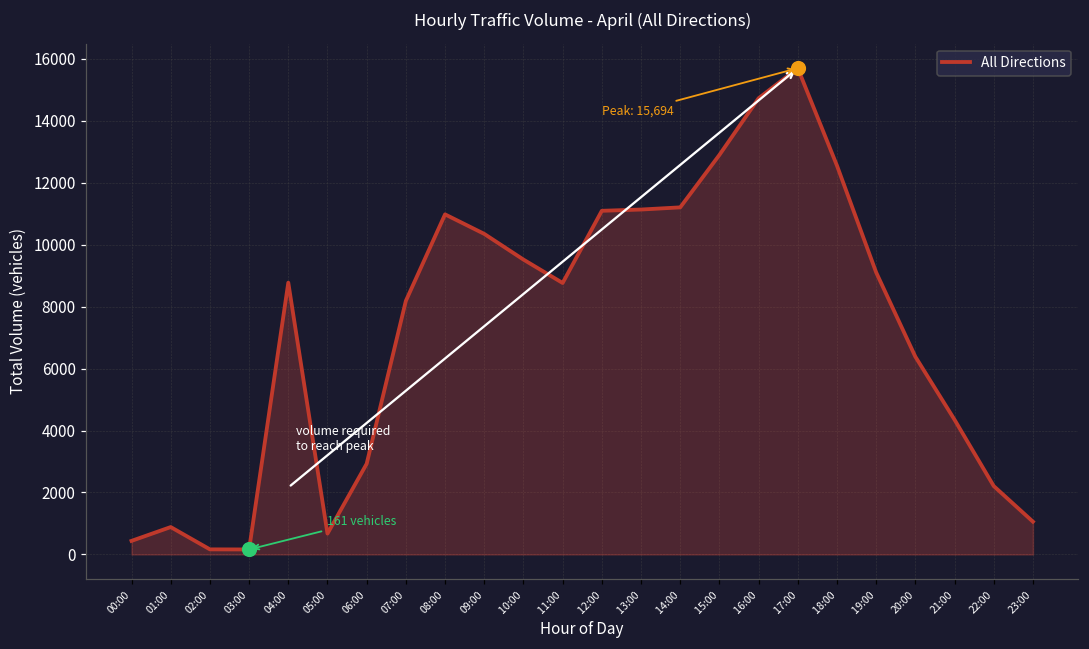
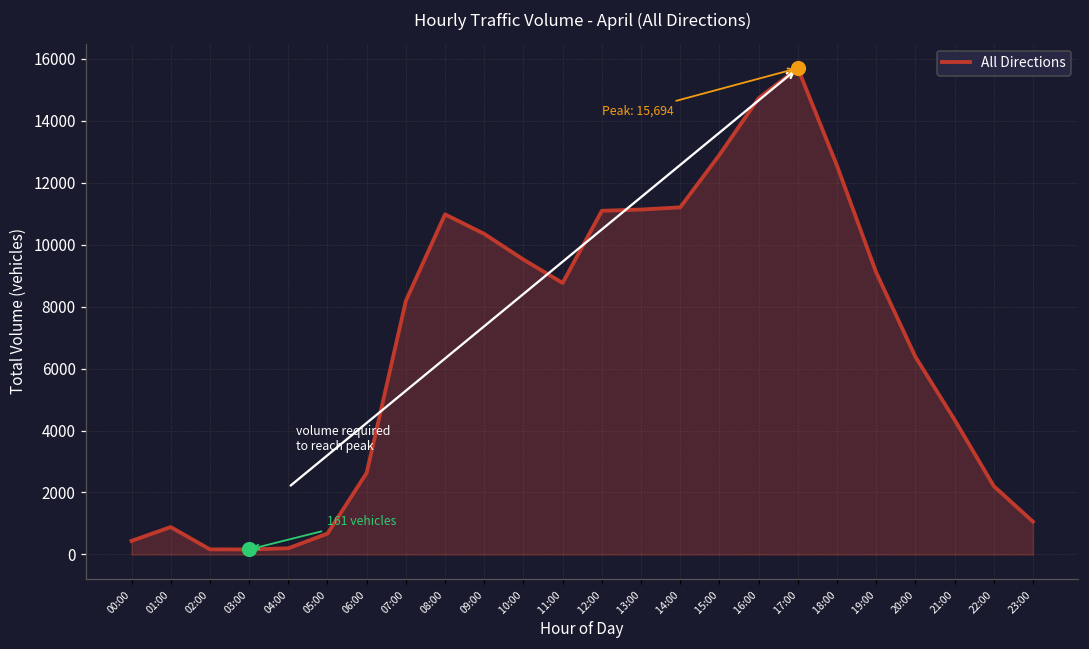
  {
    "All Directions": {
      "00:00": 400,
      "01:00": 900,
      "02:00": 200,
-     "04:00": 8800,
-     "06:00": 2900,
+     "04:00": 200,
+     "06:00": 2600,
      "07:00": 8200,
      "08:00": 11000,
      "09:00": 10300,
      "10:00": 9500,
      "11:00": 8800,
      "12:00": 11100,
      "13:00": 11100,
      "14:00": 11200,
      "15:00": 12900,
      "18:00": 12500,
      "19:00": 9100,
      "20:00": 6400,
      "21:00": 4300,
      "22:00": 2200,
      "23:00": 1100
    }
  }
